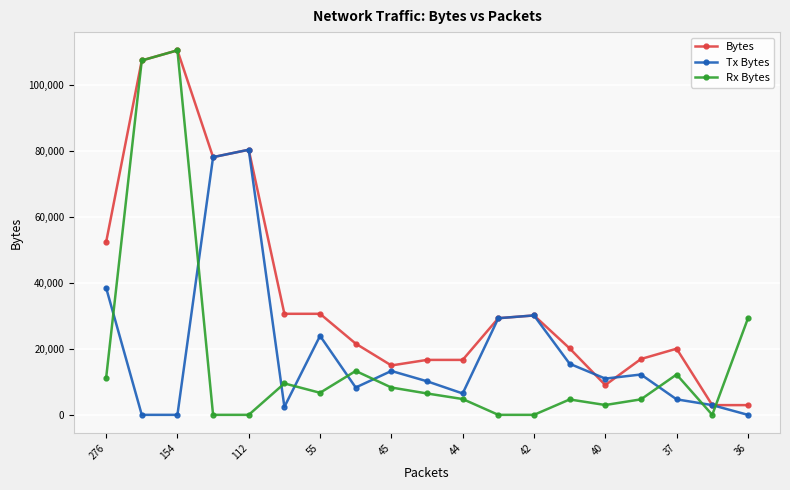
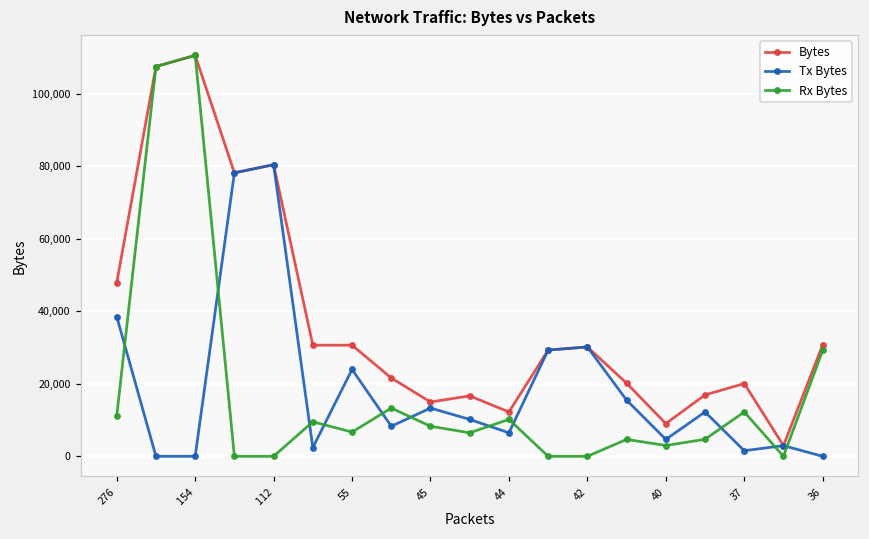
  {
    "Bytes": {
-     "276": "52,000",
+     "276": "48,000",
      "55": "31,000",
      "45": "15,000",
-     "44": "17,000",
+     "44": "12,000",
      "40": "9,000",
      "37": "20,000",
-     "36": "3,000"
+     "36": "31,000"
    },
    "Tx Bytes": {
      "276": "39,000",
      "154": "0",
      "55": "24,000",
      "45": "13,000",
      "44": "6,000",
-     "40": "11,000",
-     "37": "5,000",
+     "40": "5,000",
+     "37": "2,000",
      "36": "0"
    },
    "Rx Bytes": {
      "276": "11,000",
      "112": "0",
      "55": "7,000",
      "45": "8,000",
-     "44": "5,000",
+     "44": "10,000",
      "42": "0",
      "40": "3,000",
      "37": "12,000",
      "36": "29,000"
    }
  }
